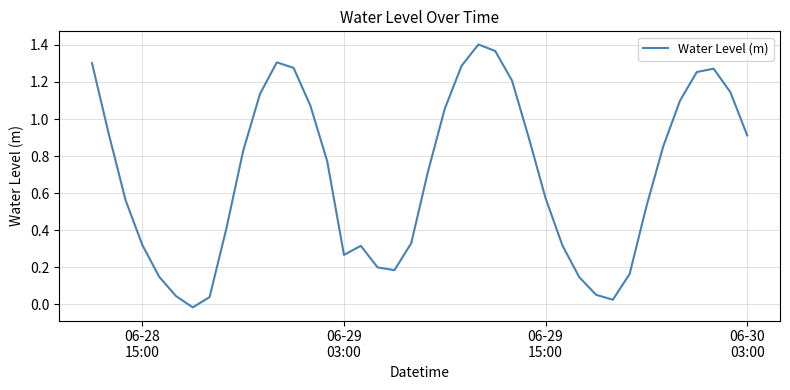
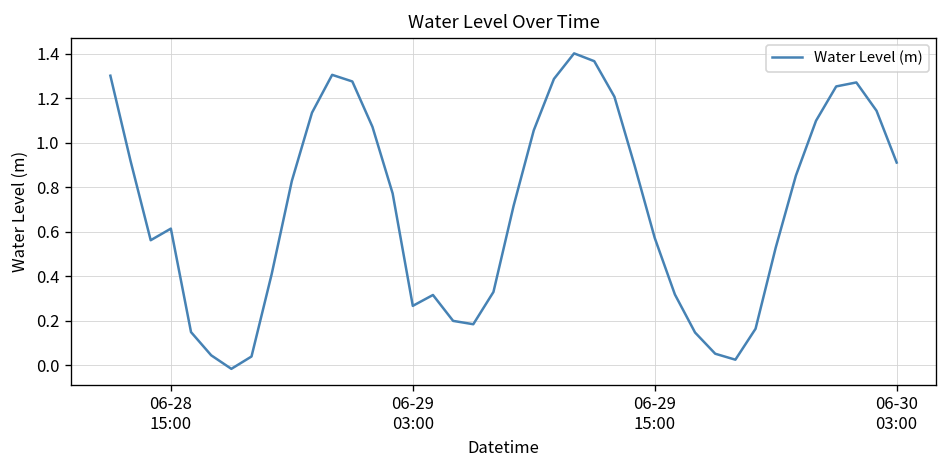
  {
-   "06-28 15:00": 0.32,
+   "06-28 15:00": 0.61,
    "06-29 03:00": 0.27,
    "06-29 15:00": 0.57,
    "06-30 03:00": 0.91
  }
